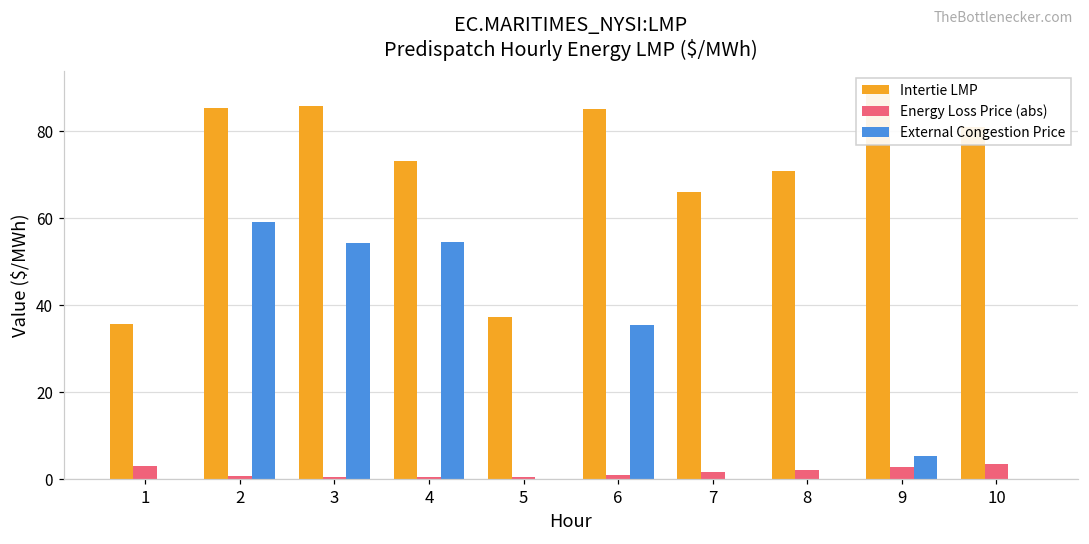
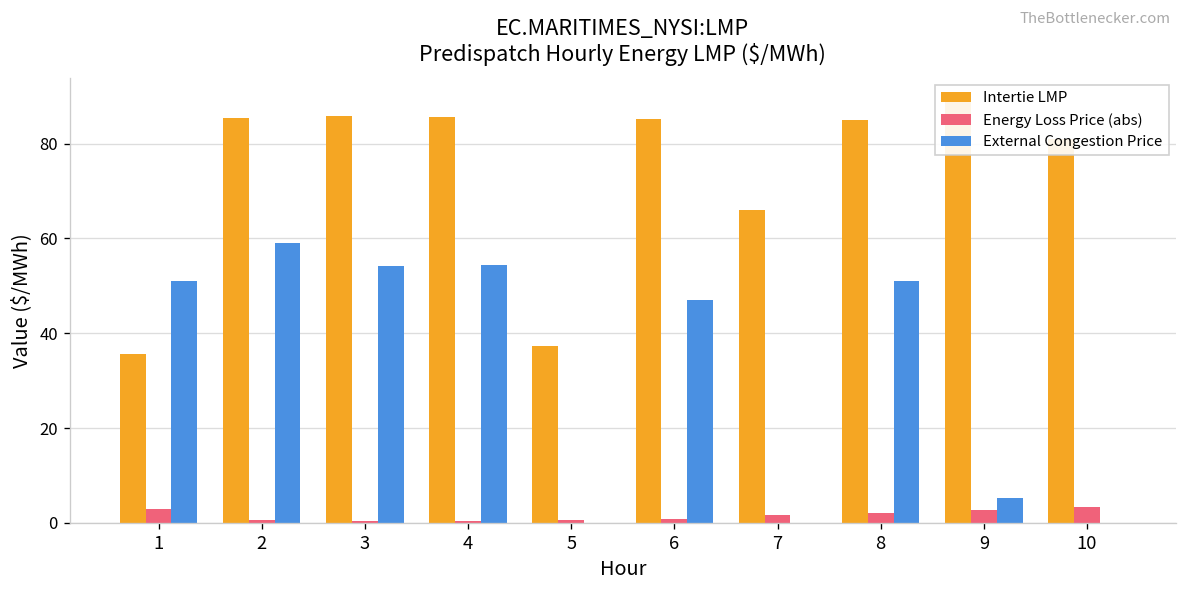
  {
    "Intertie LMP": {
      "1": 36,
      "2": 85,
      "3": 86,
-     "4": 73,
+     "4": 86,
      "5": 37,
      "6": 85,
      "7": 66,
-     "8": 71
+     "8": 85
    },
    "Energy Loss Price (abs)": {
      "1": 3,
      "6": 1,
      "7": 2,
      "8": 2,
      "9": 3,
      "10": 3
    },
    "External Congestion Price": {
-     "1": 0,
+     "1": 51,
      "2": 59,
      "3": 54,
      "4": 54,
      "5": 0,
-     "6": 36,
+     "6": 47,
      "7": 0,
-     "8": 0,
+     "8": 51,
      "9": 5,
      "10": 0
    }
  }
